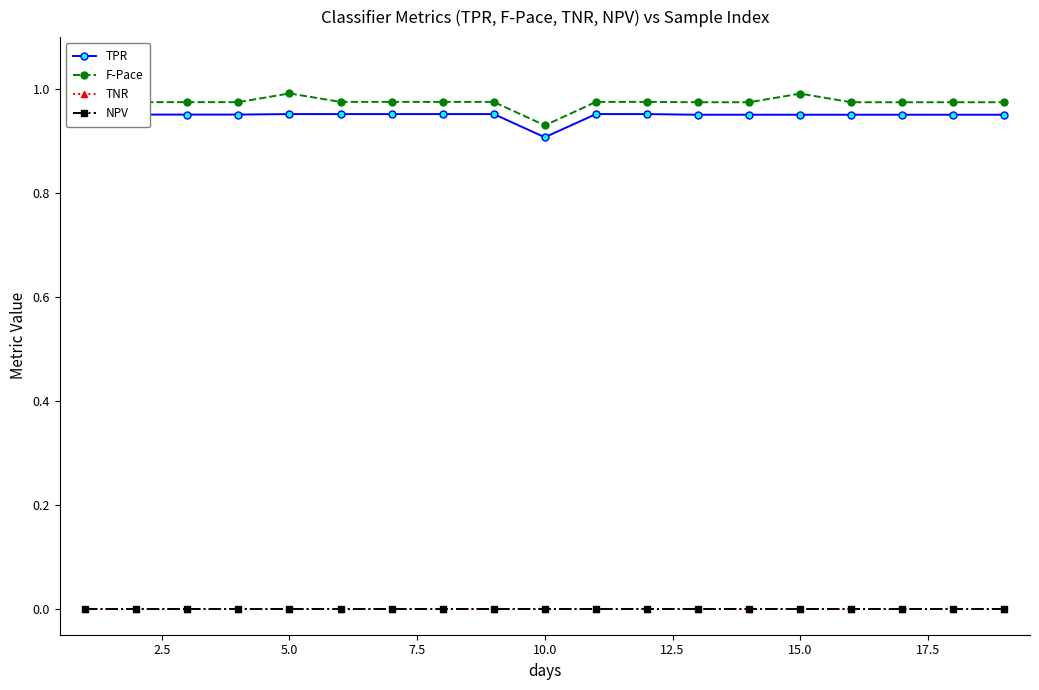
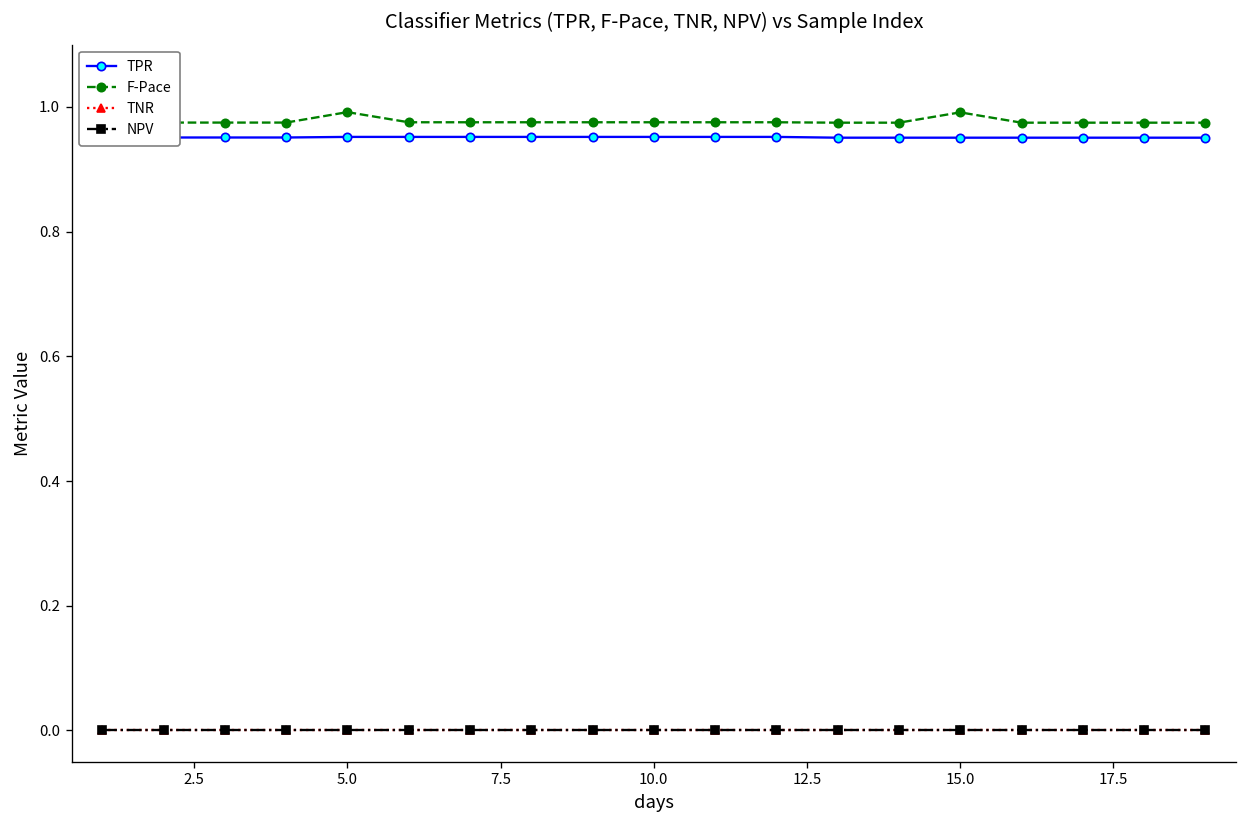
  {
    "TPR": {
      "5.0": 0.95,
-     "10.0": 0.91,
+     "10.0": 0.95,
      "15.0": 0.95
    },
    "F-Pace": {
      "5.0": 0.99,
-     "10.0": 0.93,
+     "10.0": 0.98,
      "15.0": 0.99
    },
    "NPV": {
      "5.0": 0.00,
      "10.0": 0.00,
      "15.0": 0.00
    }
  }
